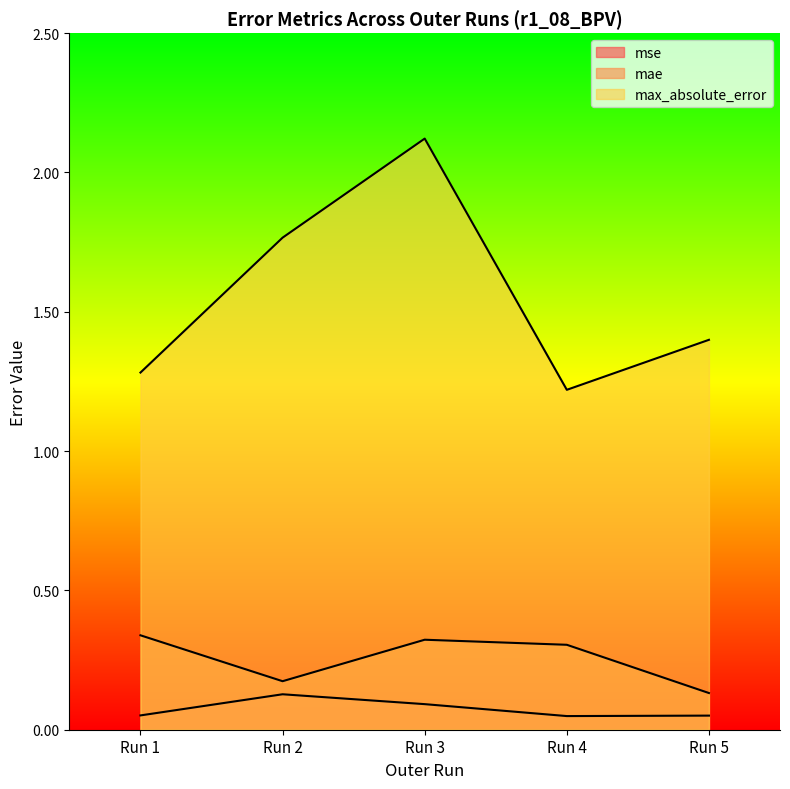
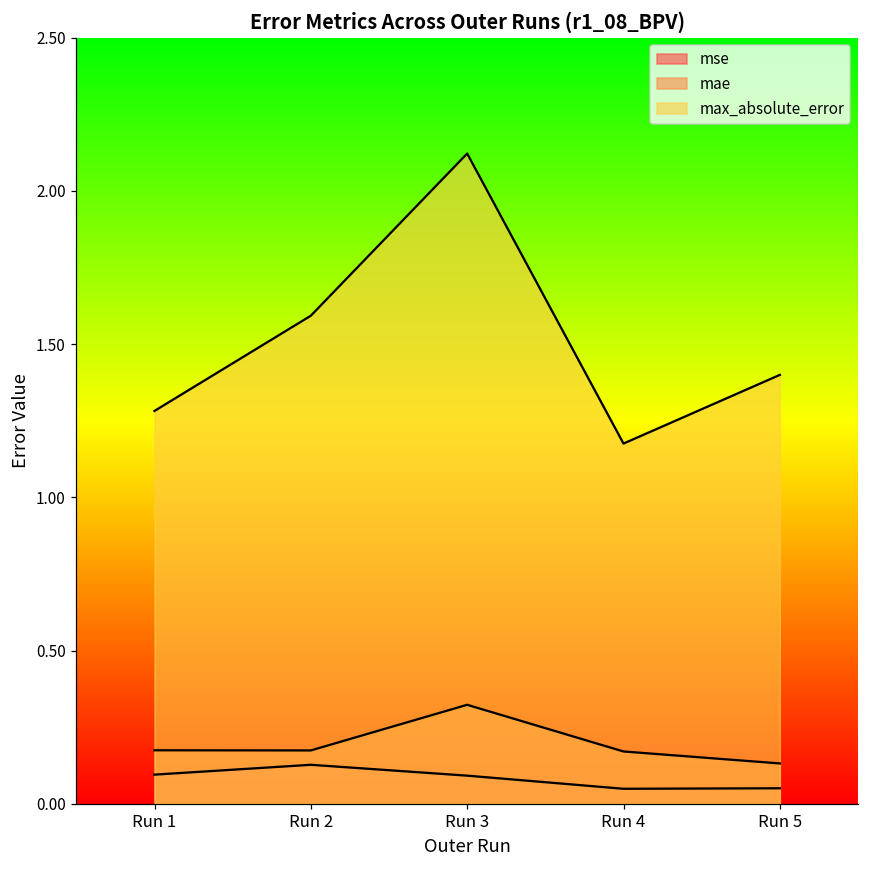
  {
    "mse": {
-     "Run 1": 0.05,
+     "Run 1": 0.10,
      "Run 2": 0.13,
      "Run 3": 0.09,
      "Run 4": 0.05,
      "Run 5": 0.05
    },
    "mae": {
-     "Run 1": 0.34,
+     "Run 1": 0.17,
      "Run 2": 0.17,
      "Run 3": 0.32,
-     "Run 4": 0.30,
+     "Run 4": 0.17,
      "Run 5": 0.13
    },
    "max_absolute_error": {
      "Run 1": 1.28,
-     "Run 2": 1.77,
+     "Run 2": 1.59,
      "Run 3": 2.12,
-     "Run 4": 1.22,
+     "Run 4": 1.18,
      "Run 5": 1.40
    }
  }
